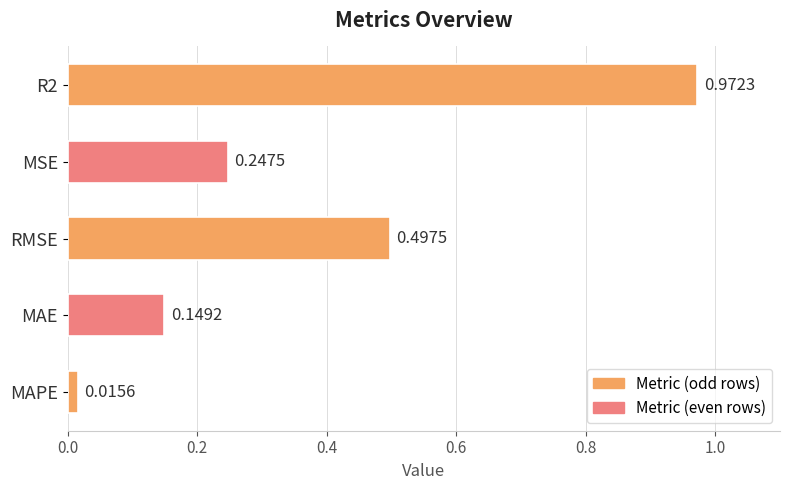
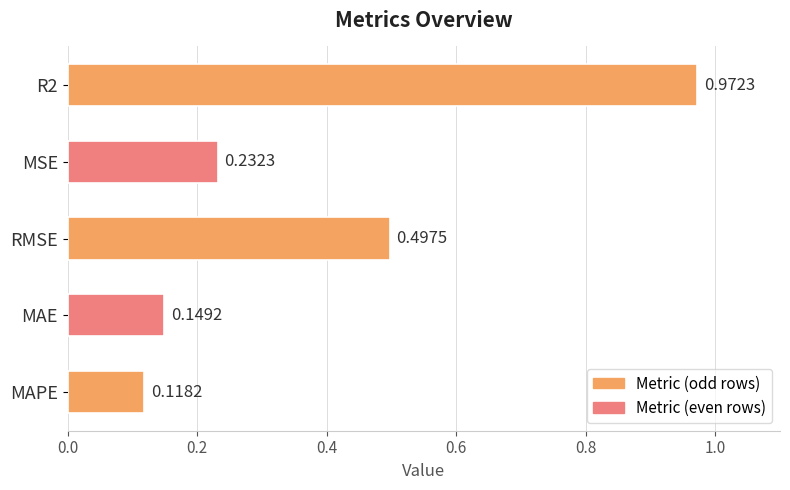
  {
    "R2": 0.9723,
-   "MSE": 0.2475,
+   "MSE": 0.2323,
    "RMSE": 0.4975,
    "MAE": 0.1492,
-   "MAPE": 0.0156
+   "MAPE": 0.1182
  }
